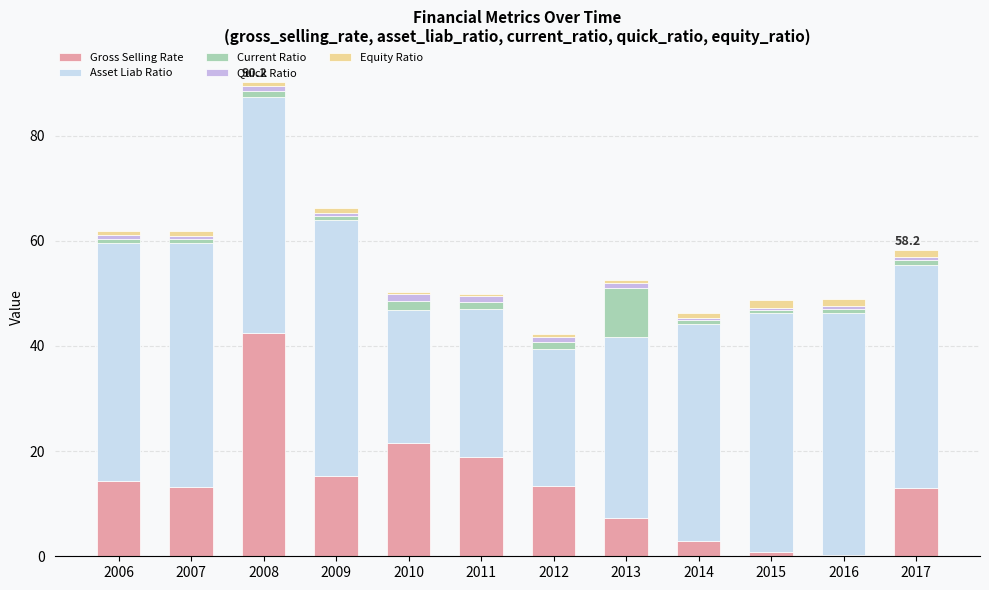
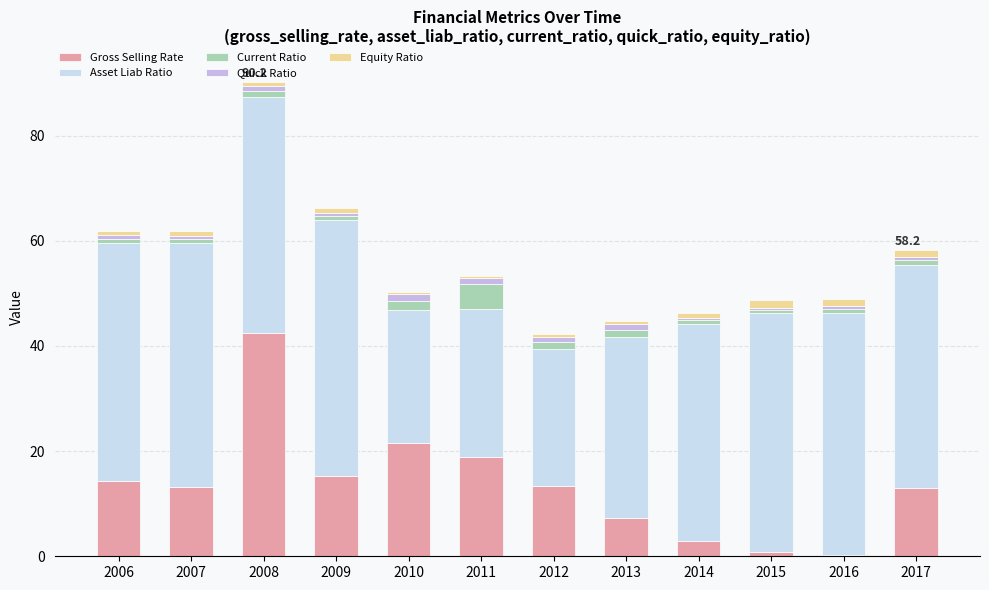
  {
    "Current Ratio": {
      "2006": 1,
      "2007": 1,
      "2008": 1,
      "2009": 1,
      "2010": 2,
-     "2011": 1,
+     "2011": 5,
      "2012": 1,
-     "2013": 9,
+     "2013": 1,
      "2014": 1,
      "2015": 1,
      "2016": 1,
      "2017": 1
    }
  }
